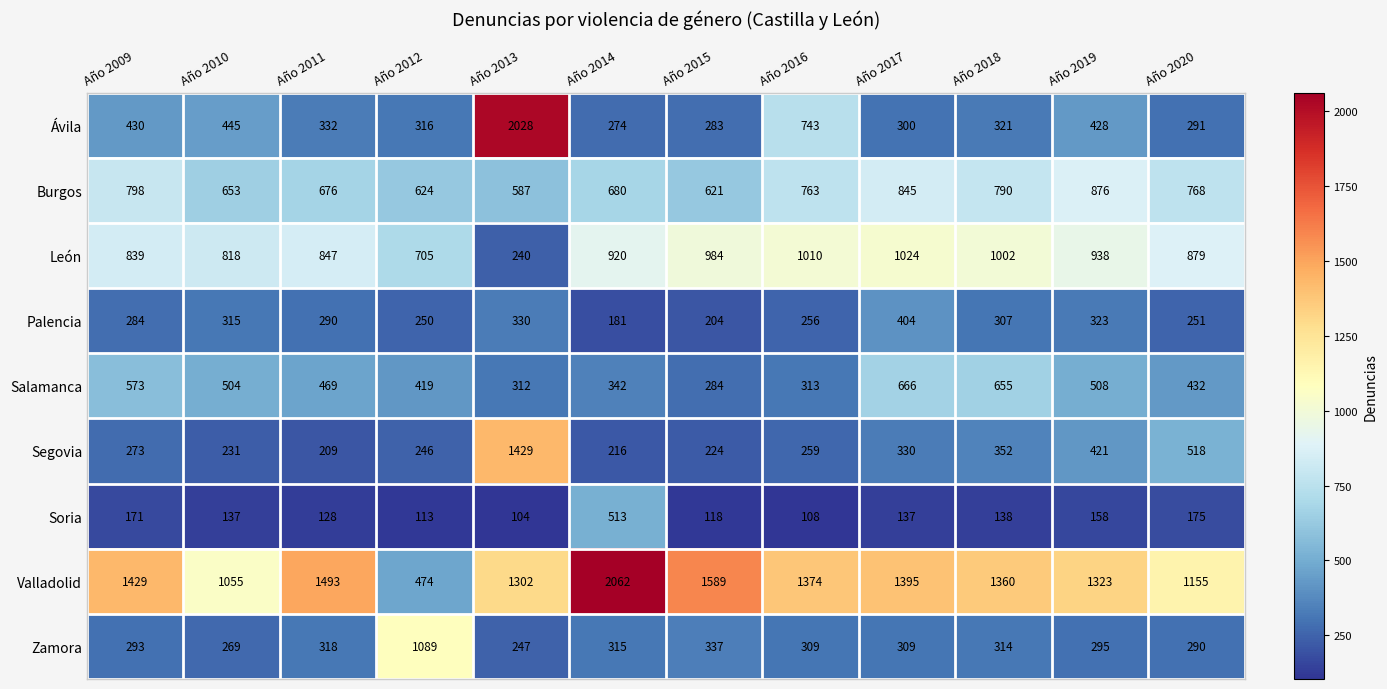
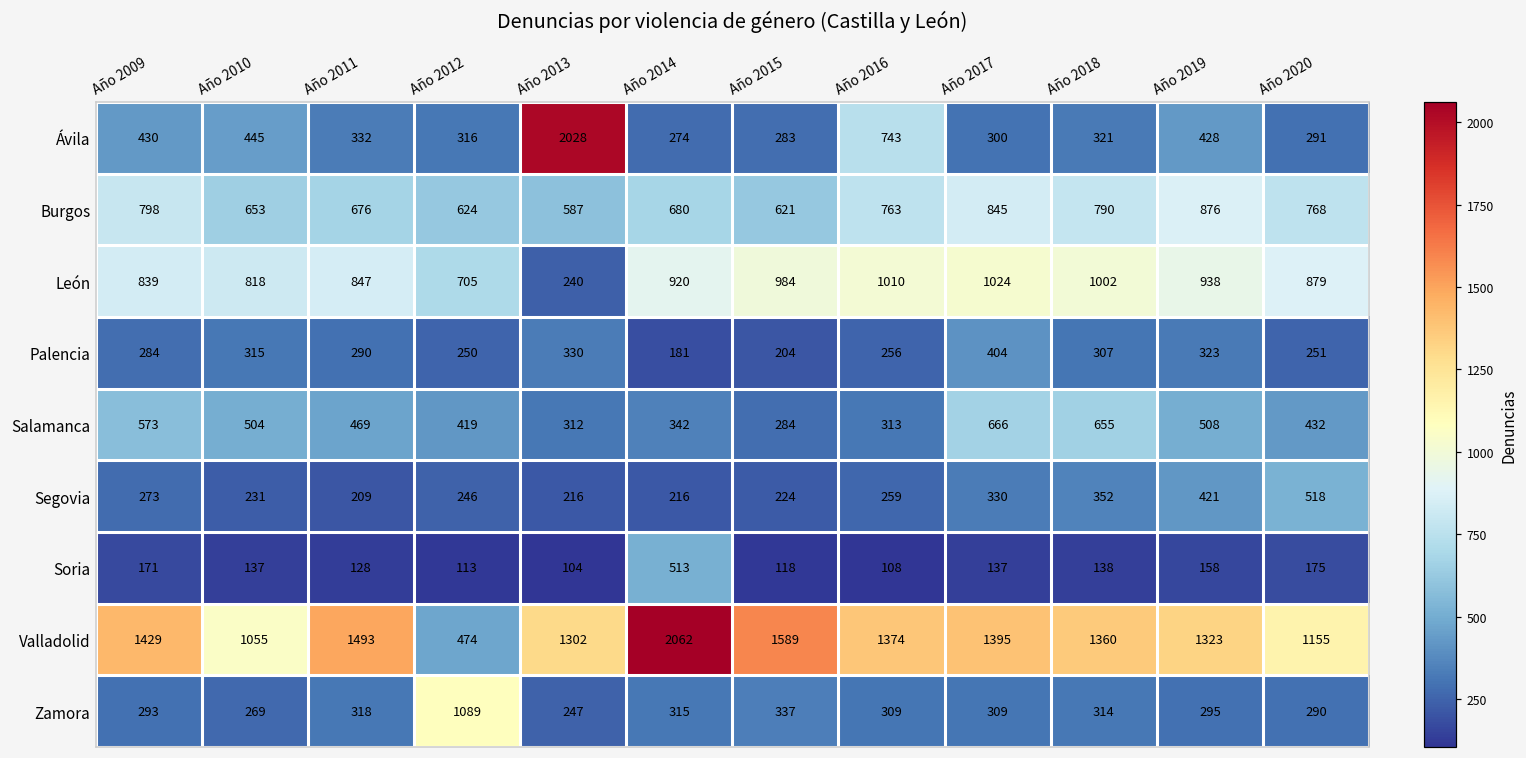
  {
    "Ávila": {
      "Año 2009": 430,
      "Año 2010": 445,
      "Año 2011": 332,
      "Año 2012": 316,
      "Año 2013": 2028,
      "Año 2014": 274,
      "Año 2015": 283,
      "Año 2016": 743,
      "Año 2017": 300,
      "Año 2018": 321,
      "Año 2019": 428,
      "Año 2020": 291
    },
    "Burgos": {
      "Año 2009": 798,
      "Año 2010": 653,
      "Año 2011": 676,
      "Año 2012": 624,
      "Año 2013": 587,
      "Año 2014": 680,
      "Año 2015": 621,
      "Año 2016": 763,
      "Año 2017": 845,
      "Año 2018": 790,
      "Año 2019": 876,
      "Año 2020": 768
    },
    "León": {
      "Año 2009": 839,
      "Año 2010": 818,
      "Año 2011": 847,
      "Año 2012": 705,
      "Año 2013": 240,
      "Año 2014": 920,
      "Año 2015": 984,
      "Año 2016": 1010,
      "Año 2017": 1024,
      "Año 2018": 1002,
      "Año 2019": 938,
      "Año 2020": 879
    },
    "Palencia": {
      "Año 2009": 284,
      "Año 2010": 315,
      "Año 2011": 290,
      "Año 2012": 250,
      "Año 2013": 330,
      "Año 2014": 181,
      "Año 2015": 204,
      "Año 2016": 256,
      "Año 2017": 404,
      "Año 2018": 307,
      "Año 2019": 323,
      "Año 2020": 251
    },
    "Salamanca": {
      "Año 2009": 573,
      "Año 2010": 504,
      "Año 2011": 469,
      "Año 2012": 419,
      "Año 2013": 312,
      "Año 2014": 342,
      "Año 2015": 284,
      "Año 2016": 313,
      "Año 2017": 666,
      "Año 2018": 655,
      "Año 2019": 508,
      "Año 2020": 432
    },
    "Segovia": {
      "Año 2009": 273,
      "Año 2010": 231,
      "Año 2011": 209,
      "Año 2012": 246,
-     "Año 2013": 1429,
+     "Año 2013": 216,
      "Año 2014": 216,
      "Año 2015": 224,
      "Año 2016": 259,
      "Año 2017": 330,
      "Año 2018": 352,
      "Año 2019": 421,
      "Año 2020": 518
    },
    "Soria": {
      "Año 2009": 171,
      "Año 2010": 137,
      "Año 2011": 128,
      "Año 2012": 113,
      "Año 2013": 104,
      "Año 2014": 513,
      "Año 2015": 118,
      "Año 2016": 108,
      "Año 2017": 137,
      "Año 2018": 138,
      "Año 2019": 158,
      "Año 2020": 175
    },
    "Valladolid": {
      "Año 2009": 1429,
      "Año 2010": 1055,
      "Año 2011": 1493,
      "Año 2012": 474,
      "Año 2013": 1302,
      "Año 2014": 2062,
      "Año 2015": 1589,
      "Año 2016": 1374,
      "Año 2017": 1395,
      "Año 2018": 1360,
      "Año 2019": 1323,
      "Año 2020": 1155
    },
    "Zamora": {
      "Año 2009": 293,
      "Año 2010": 269,
      "Año 2011": 318,
      "Año 2012": 1089,
      "Año 2013": 247,
      "Año 2014": 315,
      "Año 2015": 337,
      "Año 2016": 309,
      "Año 2017": 309,
      "Año 2018": 314,
      "Año 2019": 295,
      "Año 2020": 290
    }
  }
